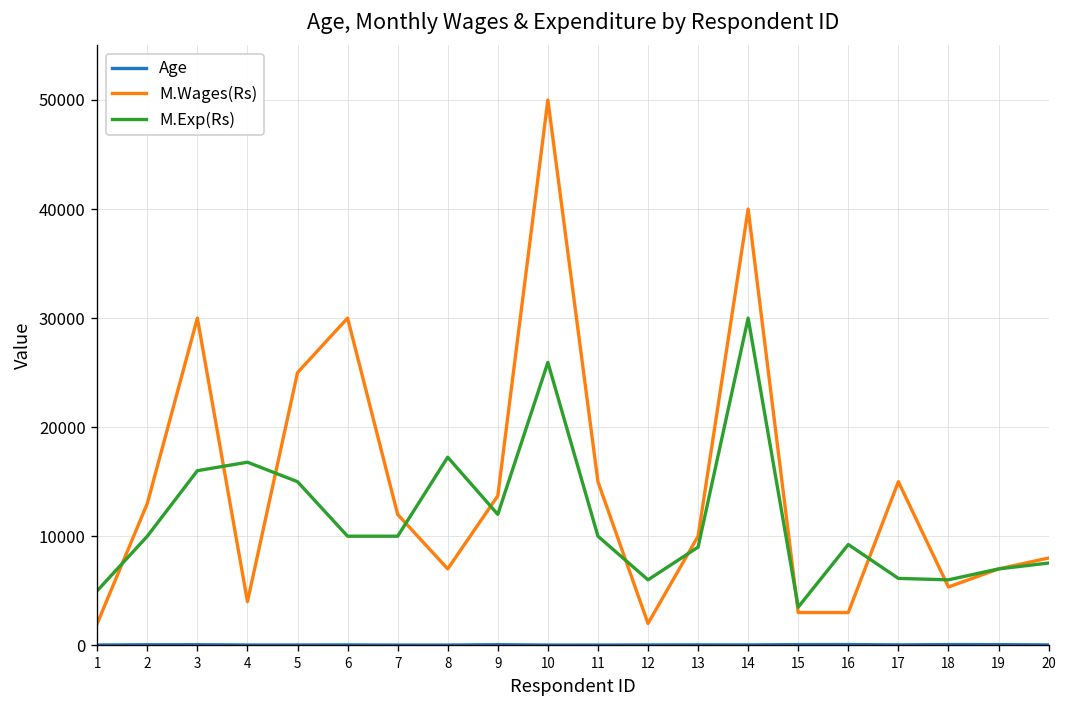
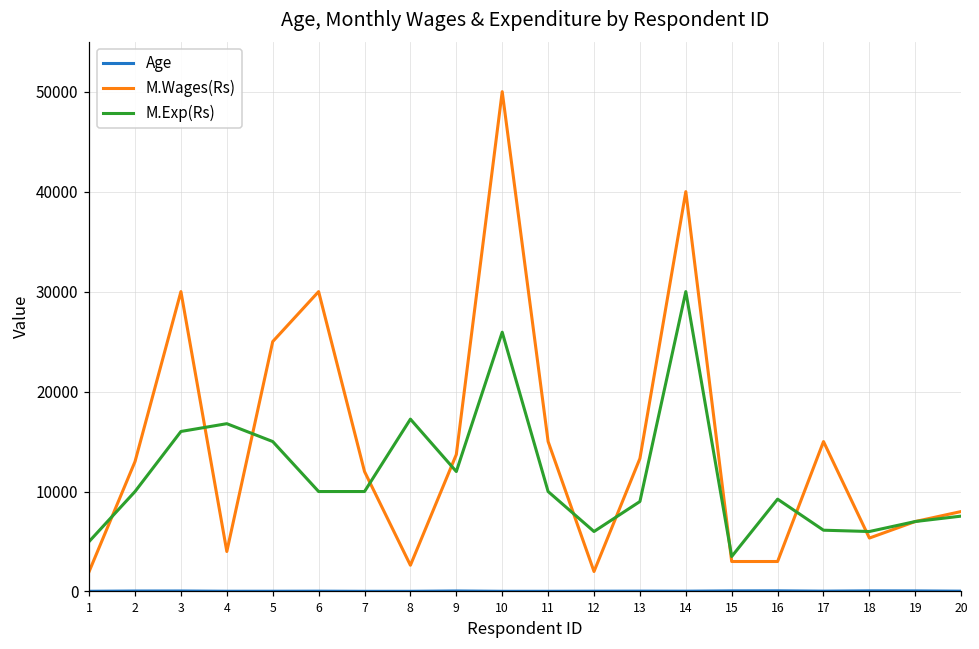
  {
    "Age": {
      "1": 0,
      "2": 0,
      "3": 0,
      "4": 0,
      "5": 0,
      "6": 0,
      "7": 0,
      "8": 0,
      "9": 0,
      "10": 0,
      "11": 0,
      "12": 0,
      "13": 0,
      "14": 0,
      "15": 0,
      "16": 0,
      "17": 0,
      "18": 0,
      "19": 0,
      "20": 0
    },
    "M.Wages(Rs)": {
      "1": 2000,
      "2": 13000,
      "3": 30000,
      "4": 4000,
      "5": 25000,
      "6": 30000,
      "7": 12000,
-     "8": 7000,
+     "8": 3000,
      "9": 14000,
      "10": 50000,
      "11": 15000,
      "12": 2000,
-     "13": 10000,
+     "13": 13000,
      "14": 40000,
      "15": 3000,
      "16": 3000,
      "17": 15000,
      "18": 5000,
      "20": 8000
    },
    "M.Exp(Rs)": {
      "1": 5000,
      "2": 10000,
      "3": 16000,
      "4": 17000,
      "5": 15000,
      "6": 10000,
      "7": 10000,
      "8": 17000,
      "9": 12000,
      "10": 26000,
      "11": 10000,
      "12": 6000,
      "13": 9000,
      "14": 30000,
      "15": 4000,
      "16": 9000,
      "17": 6000,
      "18": 6000,
      "20": 8000
    }
  }
